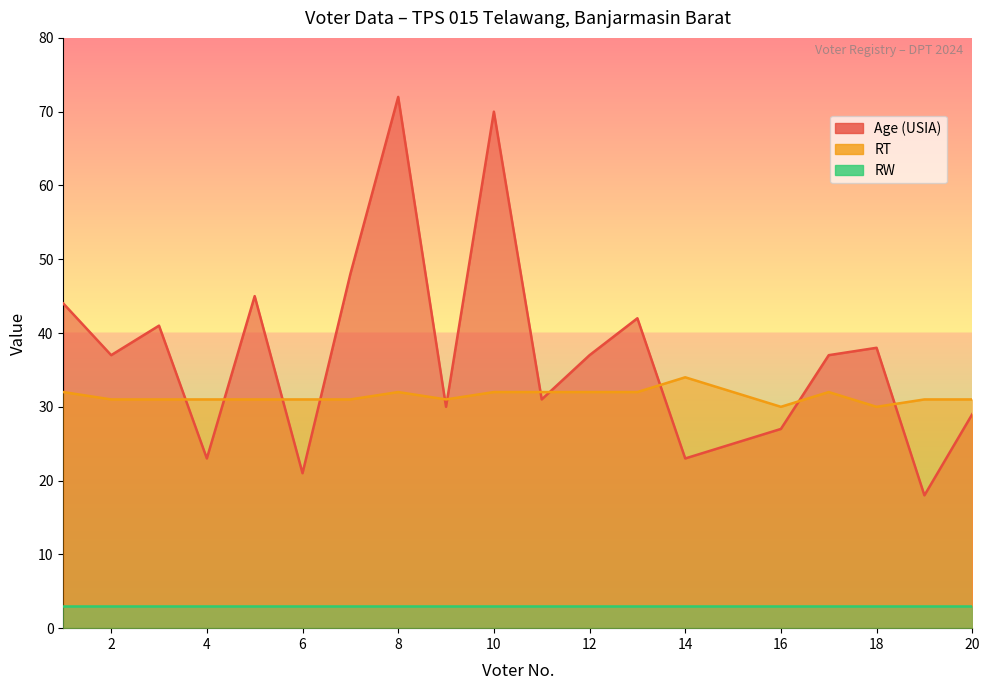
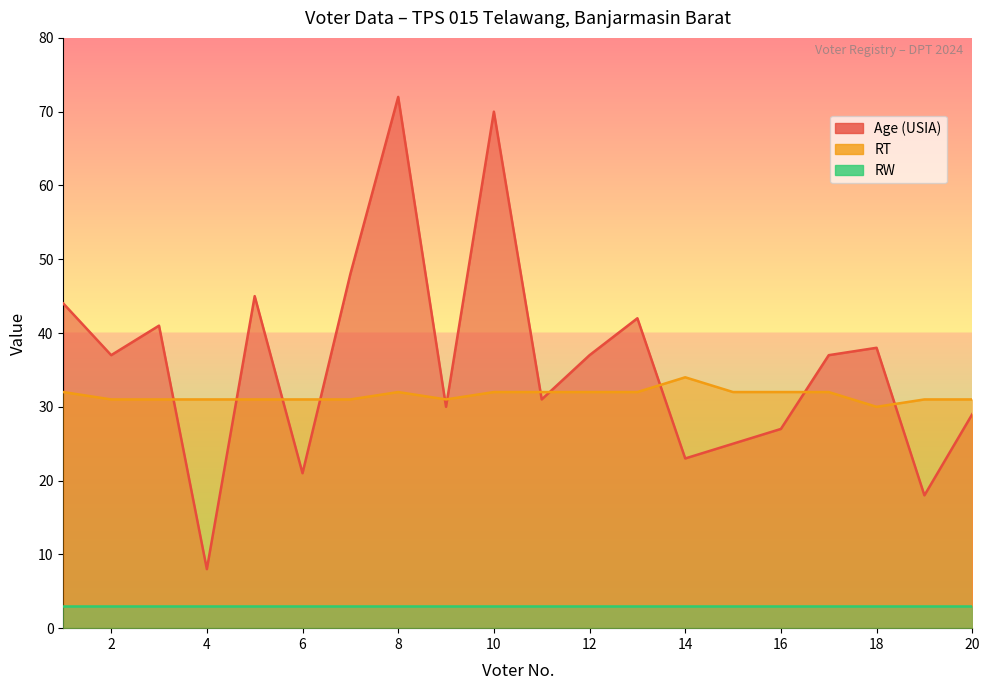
  {
    "Age (USIA)": {
      "2": 37,
-     "4": 23,
+     "4": 8,
      "6": 21,
      "8": 72,
      "10": 70,
      "12": 37,
      "14": 23,
      "16": 27,
      "18": 38,
      "20": 29
    },
    "RT": {
      "2": 31,
      "4": 31,
      "6": 31,
      "8": 32,
      "10": 32,
      "12": 32,
      "14": 34,
-     "16": 30,
+     "16": 32,
      "18": 30,
      "20": 31
    },
    "RW": {
      "2": 3,
      "4": 3,
      "6": 3,
      "8": 3,
      "10": 3,
      "12": 3,
      "14": 3,
      "16": 3,
      "18": 3,
      "20": 3
    }
  }
